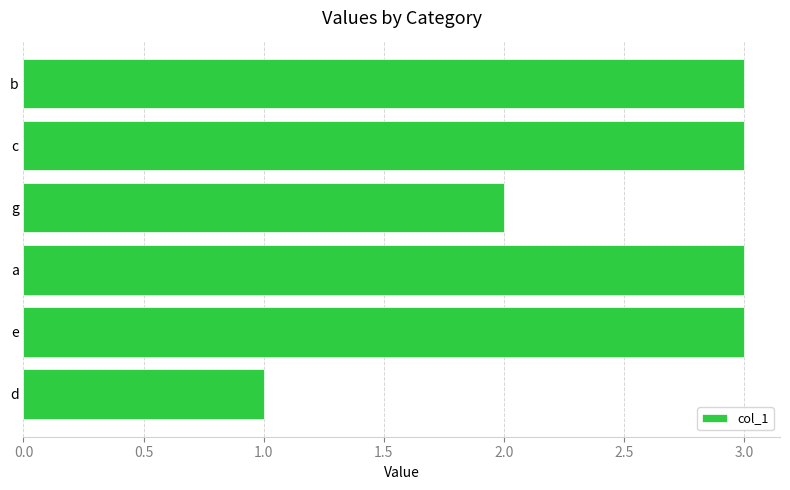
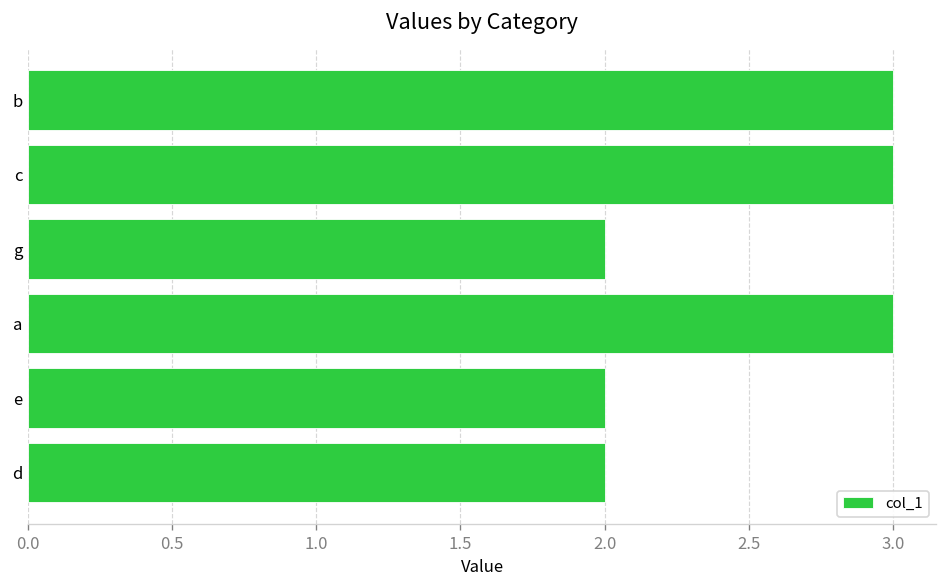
  {
    "b": 3,
    "c": 3,
    "g": 2,
    "a": 3,
-   "e": 3,
-   "d": 1
+   "e": 2,
+   "d": 2
  }
